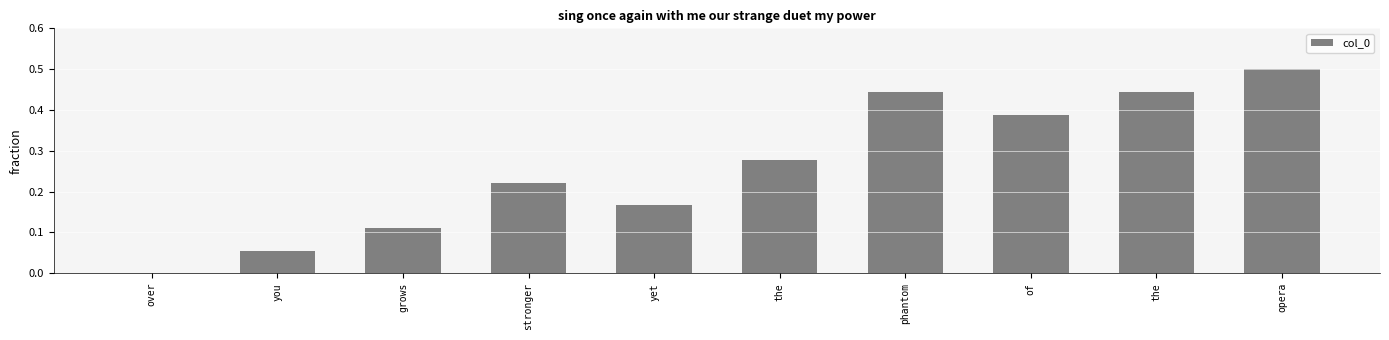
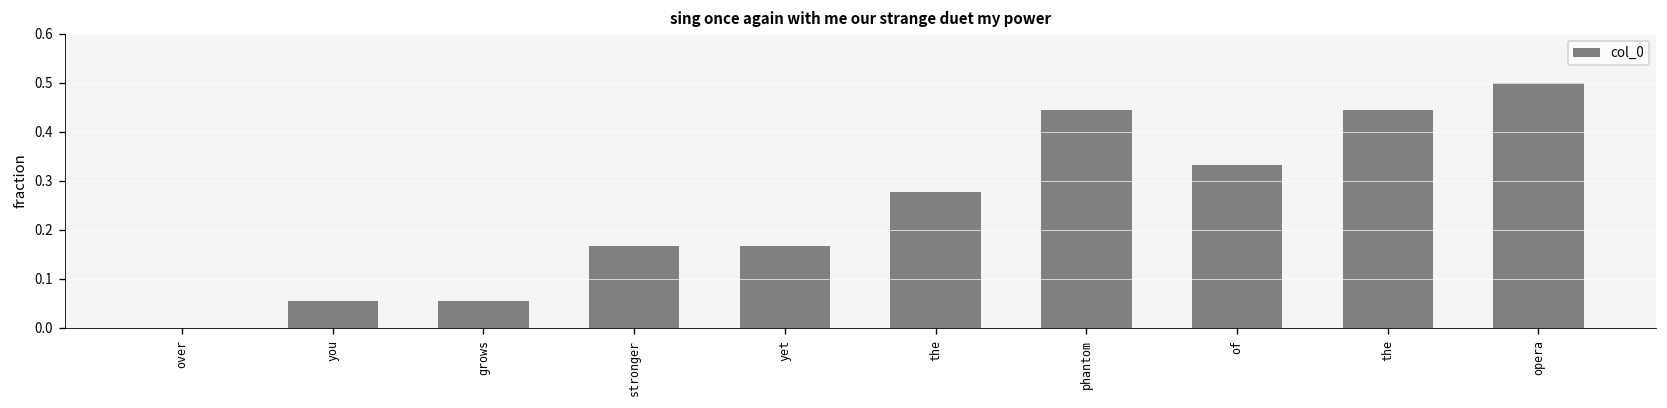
  {
    "over": 0.00,
    "you": 0.06,
-   "grows": 0.11,
-   "stronger": 0.22,
+   "grows": 0.06,
+   "stronger": 0.17,
    "yet": 0.17,
    "phantom": 0.44,
-   "of": 0.39,
+   "of": 0.33,
    "opera": 0.50
  }
